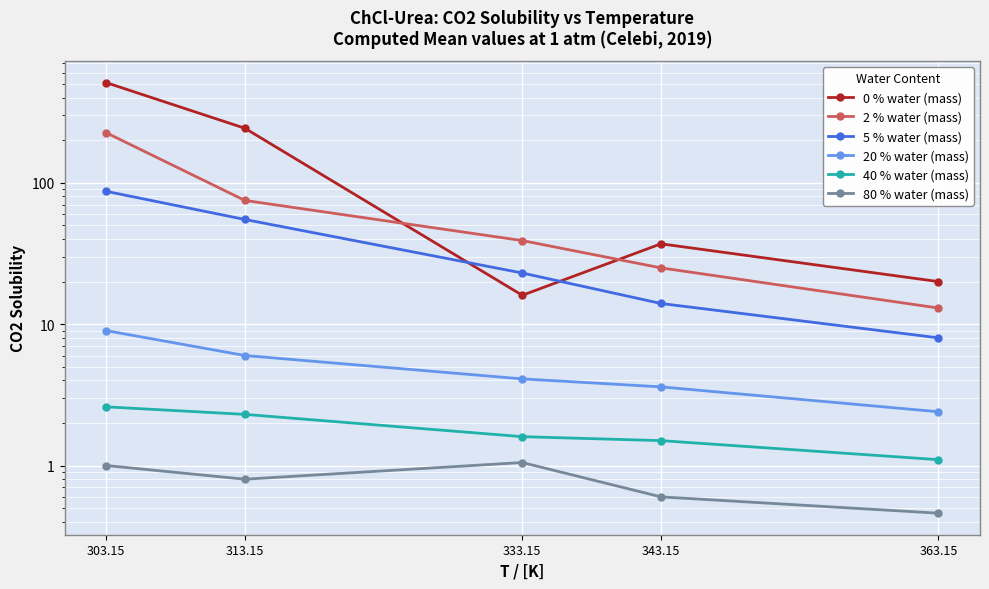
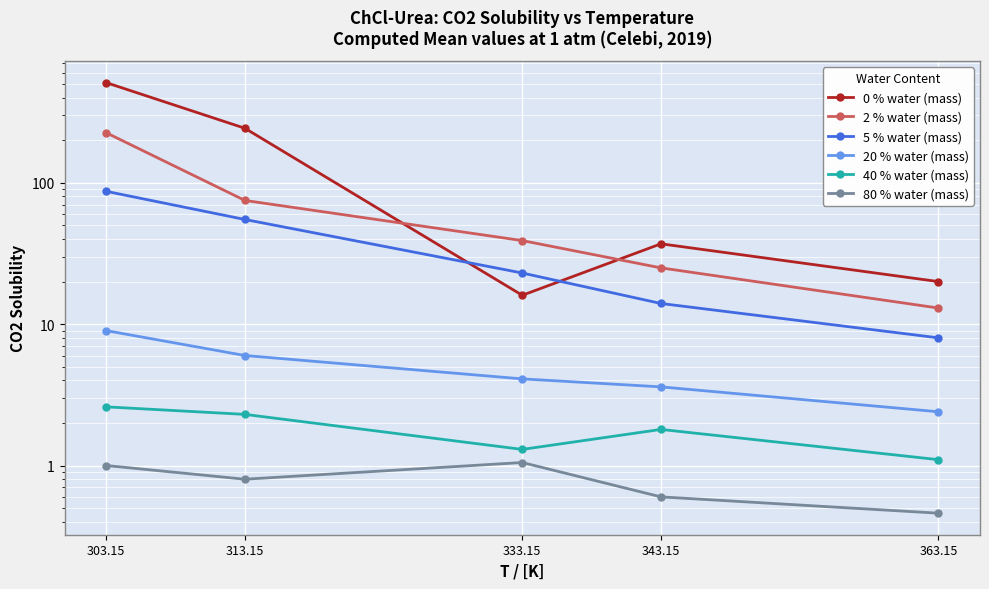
  {
    "0 % water (mass)": {
      "303.15": 510,
      "313.15": 240,
      "333.15": 16,
      "343.15": 37,
      "363.15": 20
    },
    "2 % water (mass)": {
      "303.15": 230,
      "313.15": 80,
      "333.15": 39,
      "343.15": 25,
      "363.15": 13
    },
    "40 % water (mass)": {
      "303.15": 2.6,
      "313.15": 2.3,
-     "333.15": 1.6,
-     "343.15": 1.5,
+     "333.15": 1.3,
+     "343.15": 1.8,
      "363.15": 1.1
    },
    "80 % water (mass)": {
      "303.15": 1.0,
      "313.15": 0.8,
      "333.15": 1.1,
      "343.15": 0.6,
      "363.15": 0.46
    }
  }
